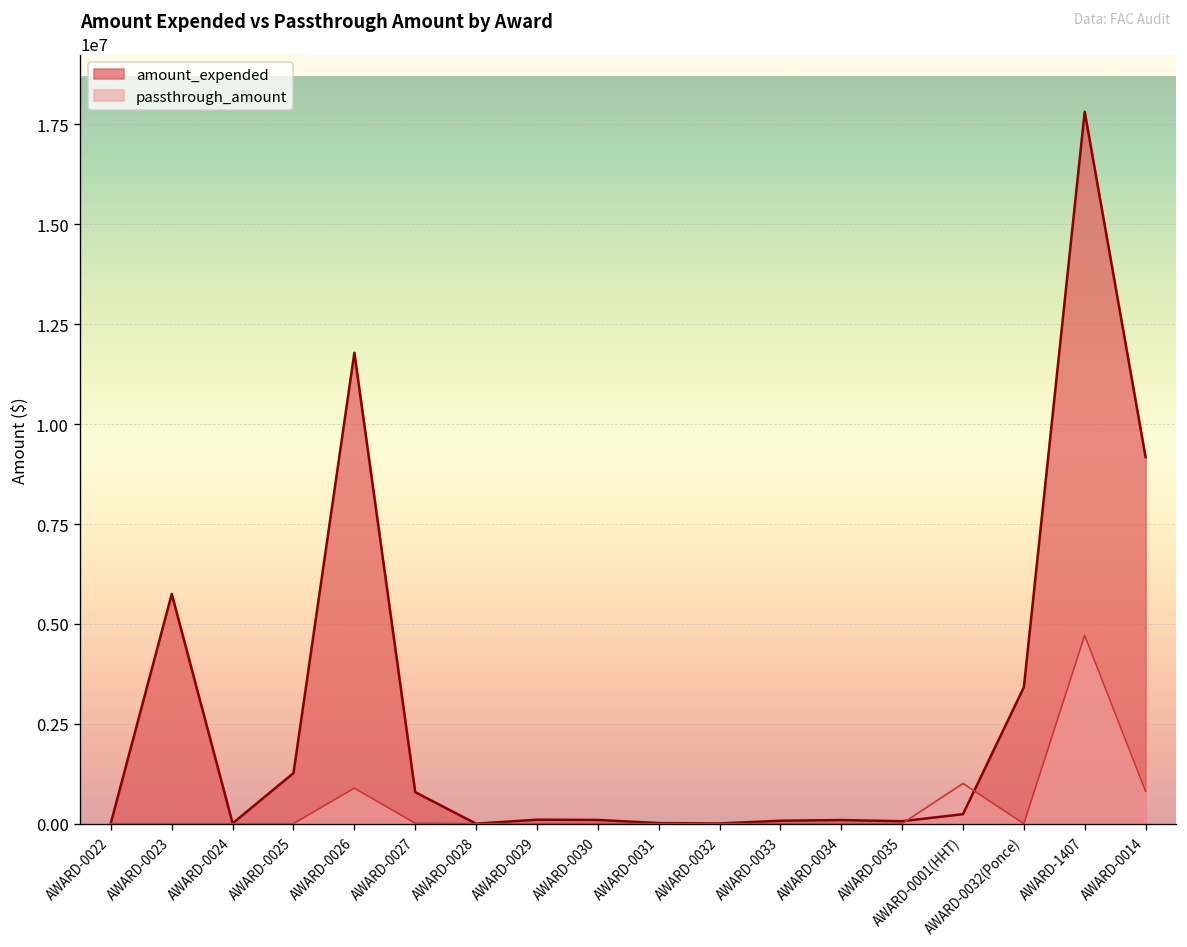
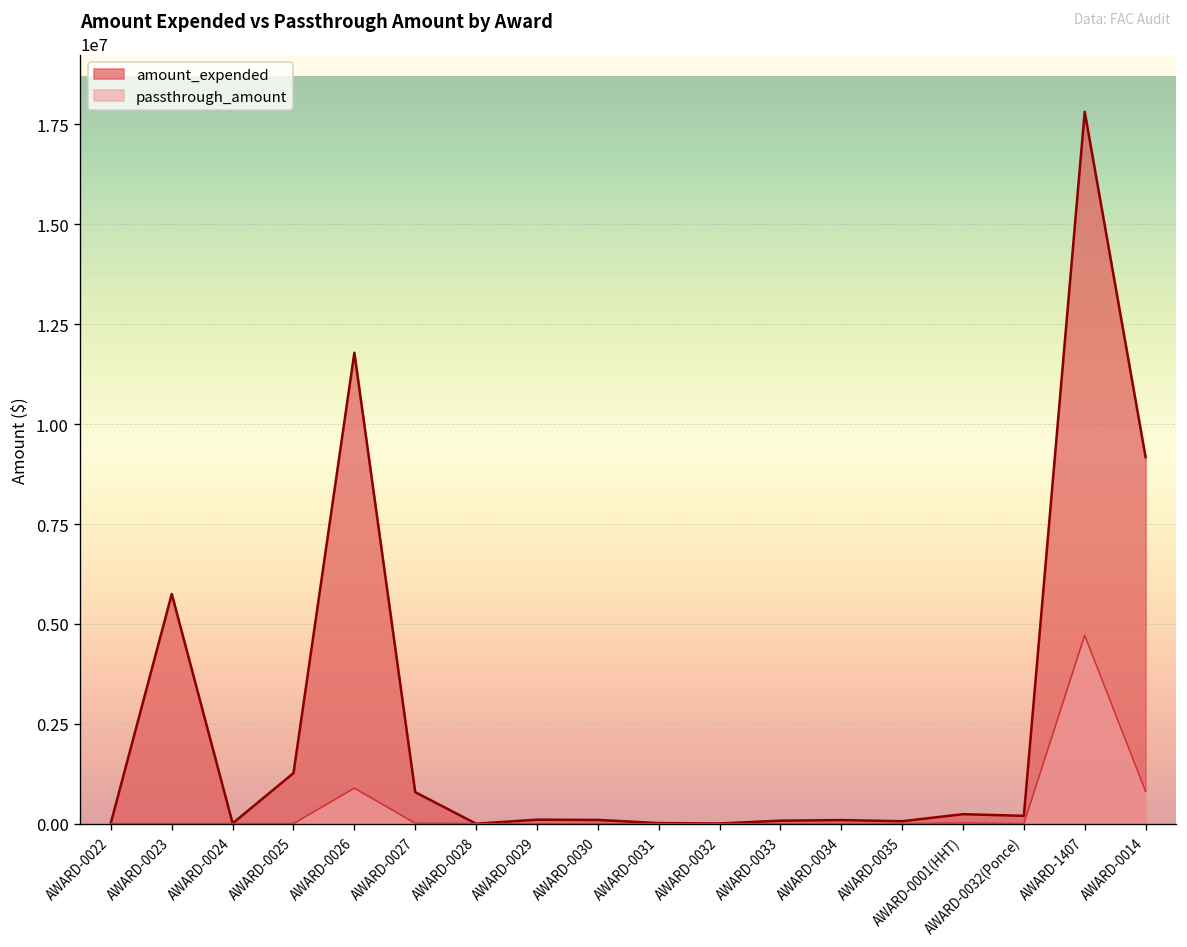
  {
    "amount_expended": {
      "AWARD-0023": 5700000,
      "AWARD-0025": 1300000,
      "AWARD-0026": 11800000,
      "AWARD-0027": 800000,
      "AWARD-0029": 100000,
      "AWARD-0030": 100000,
      "AWARD-0034": 100000,
      "AWARD-0001(HHT)": 200000,
-     "AWARD-0032(Ponce)": 3400000,
+     "AWARD-0032(Ponce)": 200000,
      "AWARD-1407": 17800000,
      "AWARD-0014": 9200000
    },
    "passthrough_amount": {
      "AWARD-0023": 0,
      "AWARD-0025": 0,
      "AWARD-0026": 900000,
      "AWARD-0027": 0,
      "AWARD-0029": 0,
      "AWARD-0030": 0,
      "AWARD-0034": 0,
-     "AWARD-0001(HHT)": 1000000,
+     "AWARD-0001(HHT)": 0,
      "AWARD-0032(Ponce)": 0,
      "AWARD-1407": 4700000,
      "AWARD-0014": 800000
    }
  }
